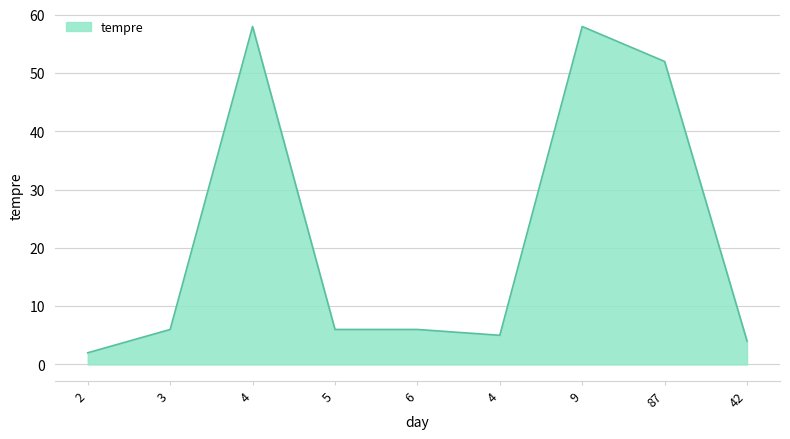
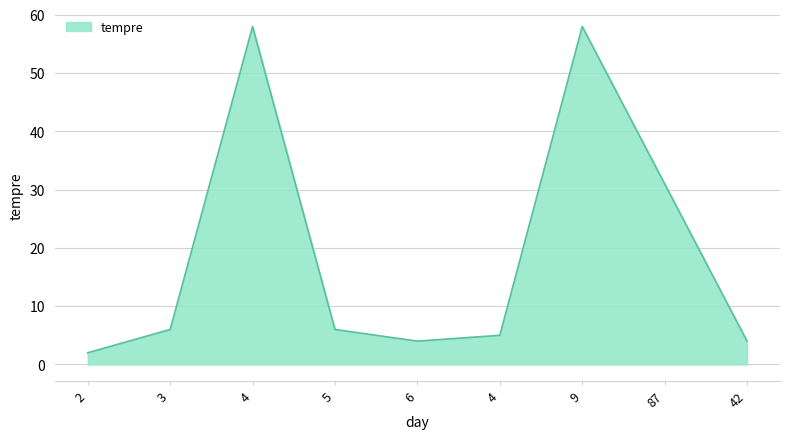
  {
    "2": 2,
    "3": 6,
    "5": 6,
-   "6": 6,
+   "6": 4,
    "9": 58,
-   "87": 52,
+   "87": 31,
    "42": 4
  }
